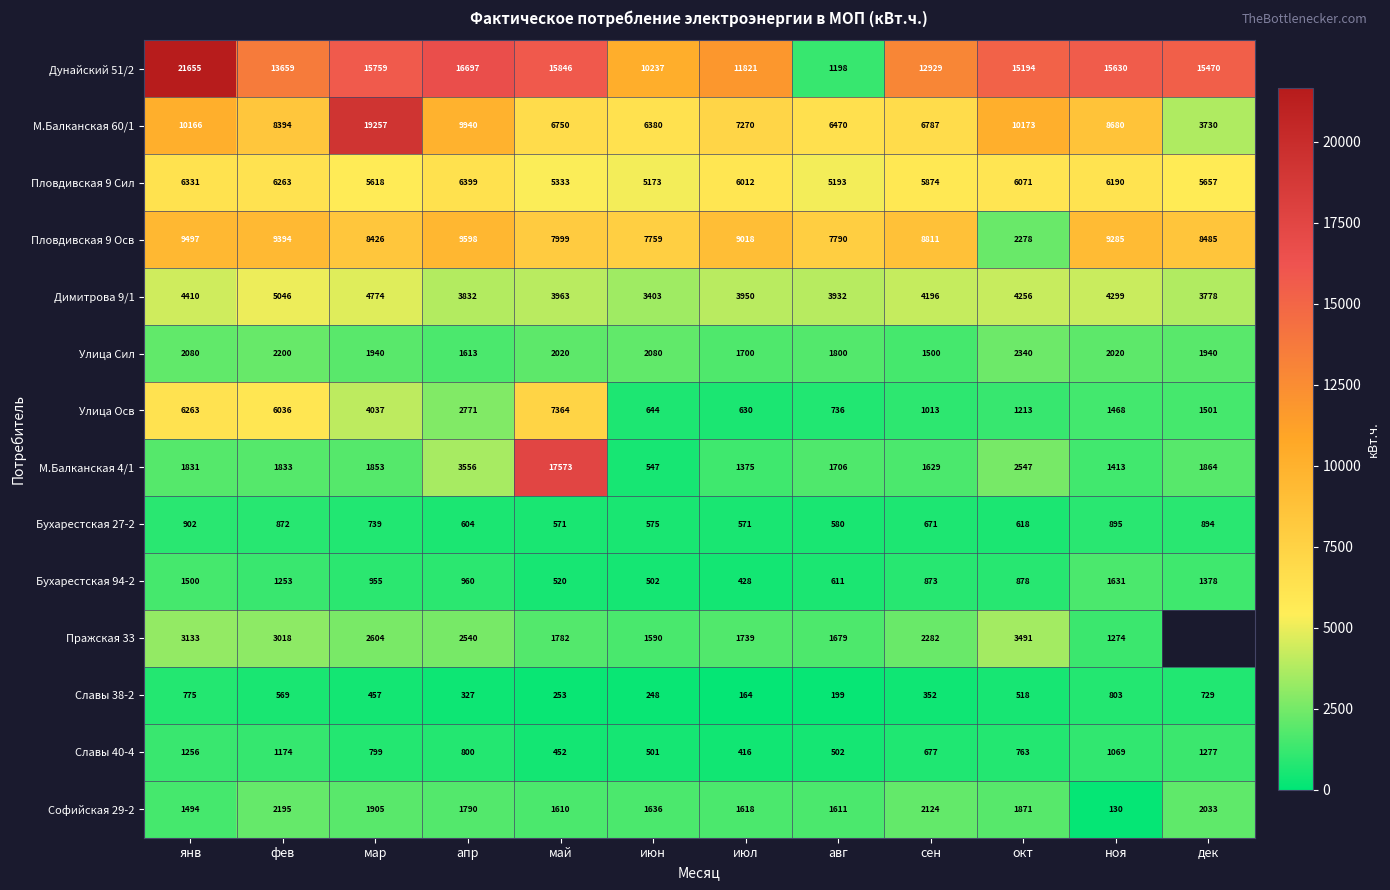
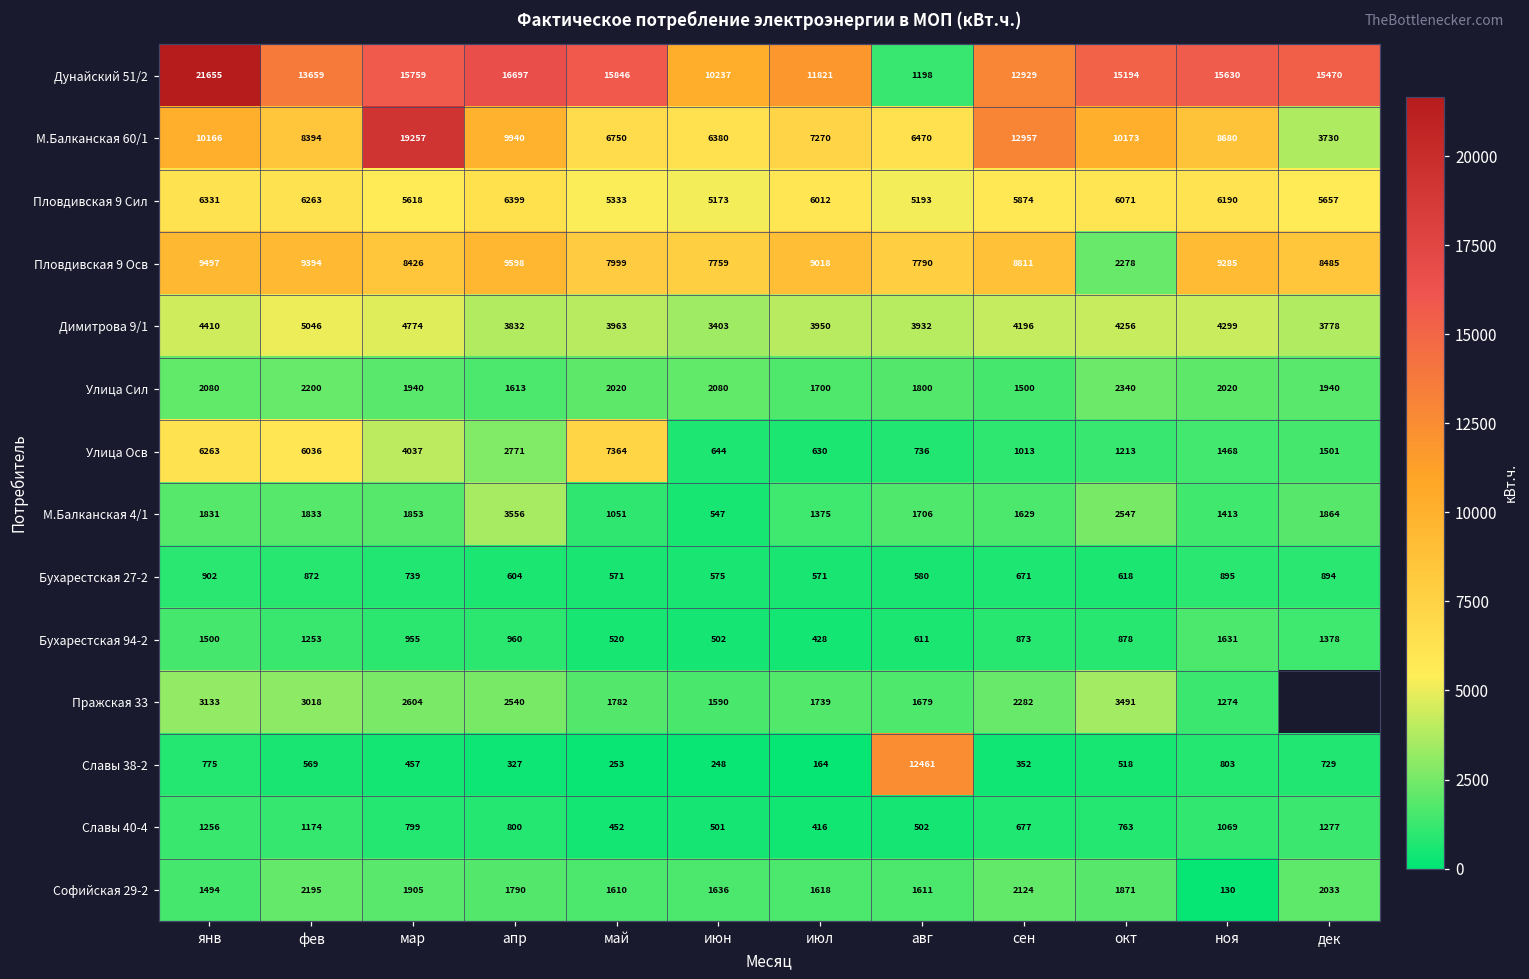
  {
    "Дунайский 51/2": {
      "янв": 21655,
      "фев": 13659,
      "мар": 15759,
      "апр": 16697,
      "май": 15846,
      "июн": 10237,
      "июл": 11821,
      "авг": 1198,
      "сен": 12929,
      "окт": 15194,
      "ноя": 15630,
      "дек": 15470
    },
    "М.Балканская 60/1": {
      "янв": 10166,
      "фев": 8394,
      "мар": 19257,
      "апр": 9940,
      "май": 6750,
      "июн": 6380,
      "июл": 7270,
      "авг": 6470,
-     "сен": 6787,
+     "сен": 12957,
      "окт": 10173,
      "ноя": 8680,
      "дек": 3730
    },
    "Пловдивская 9 Сил": {
      "янв": 6331,
      "фев": 6263,
      "мар": 5618,
      "апр": 6399,
      "май": 5333,
      "июн": 5173,
      "июл": 6012,
      "авг": 5193,
      "сен": 5874,
      "окт": 6071,
      "ноя": 6190,
      "дек": 5657
    },
    "Пловдивская 9 Осв": {
      "янв": 9497,
      "фев": 9394,
      "мар": 8426,
      "апр": 9598,
      "май": 7999,
      "июн": 7759,
      "июл": 9018,
      "авг": 7790,
      "сен": 8811,
      "окт": 2278,
      "ноя": 9285,
      "дек": 8485
    },
    "Димитрова 9/1": {
      "янв": 4410,
      "фев": 5046,
      "мар": 4774,
      "апр": 3832,
      "май": 3963,
      "июн": 3403,
      "июл": 3950,
      "авг": 3932,
      "сен": 4196,
      "окт": 4256,
      "ноя": 4299,
      "дек": 3778
    },
    "Улица Сил": {
      "янв": 2080,
      "фев": 2200,
      "мар": 1940,
      "апр": 1613,
      "май": 2020,
      "июн": 2080,
      "июл": 1700,
      "авг": 1800,
      "сен": 1500,
      "окт": 2340,
      "ноя": 2020,
      "дек": 1940
    },
    "Улица Осв": {
      "янв": 6263,
      "фев": 6036,
      "мар": 4037,
      "апр": 2771,
      "май": 7364,
      "июн": 644,
      "июл": 630,
      "авг": 736,
      "сен": 1013,
      "окт": 1213,
      "ноя": 1468,
      "дек": 1501
    },
    "М.Балканская 4/1": {
      "янв": 1831,
      "фев": 1833,
      "мар": 1853,
      "апр": 3556,
-     "май": 17573,
+     "май": 1051,
      "июн": 547,
      "июл": 1375,
      "авг": 1706,
      "сен": 1629,
      "окт": 2547,
      "ноя": 1413,
      "дек": 1864
    },
    "Бухарестская 27-2": {
      "янв": 902,
      "фев": 872,
      "мар": 739,
      "апр": 604,
      "май": 571,
      "июн": 575,
      "июл": 571,
      "авг": 580,
      "сен": 671,
      "окт": 618,
      "ноя": 895,
      "дек": 894
    },
    "Бухарестская 94-2": {
      "янв": 1500,
      "фев": 1253,
      "мар": 955,
      "апр": 960,
      "май": 520,
      "июн": 502,
      "июл": 428,
      "авг": 611,
      "сен": 873,
      "окт": 878,
      "ноя": 1631,
      "дек": 1378
    },
    "Пражская 33": {
      "янв": 3133,
      "фев": 3018,
      "мар": 2604,
      "апр": 2540,
      "май": 1782,
      "июн": 1590,
      "июл": 1739,
      "авг": 1679,
      "сен": 2282,
      "окт": 3491,
      "ноя": 1274
    },
    "Славы 38-2": {
      "янв": 775,
      "фев": 569,
      "мар": 457,
      "апр": 327,
      "май": 253,
      "июн": 248,
      "июл": 164,
-     "авг": 199,
+     "авг": 12461,
      "сен": 352,
      "окт": 518,
      "ноя": 803,
      "дек": 729
    },
    "Славы 40-4": {
      "янв": 1256,
      "фев": 1174,
      "мар": 799,
      "апр": 800,
      "май": 452,
      "июн": 501,
      "июл": 416,
      "авг": 502,
      "сен": 677,
      "окт": 763,
      "ноя": 1069,
      "дек": 1277
    },
    "Софийская 29-2": {
      "янв": 1494,
      "фев": 2195,
      "мар": 1905,
      "апр": 1790,
      "май": 1610,
      "июн": 1636,
      "июл": 1618,
      "авг": 1611,
      "сен": 2124,
      "окт": 1871,
      "ноя": 130,
      "дек": 2033
    }
  }
